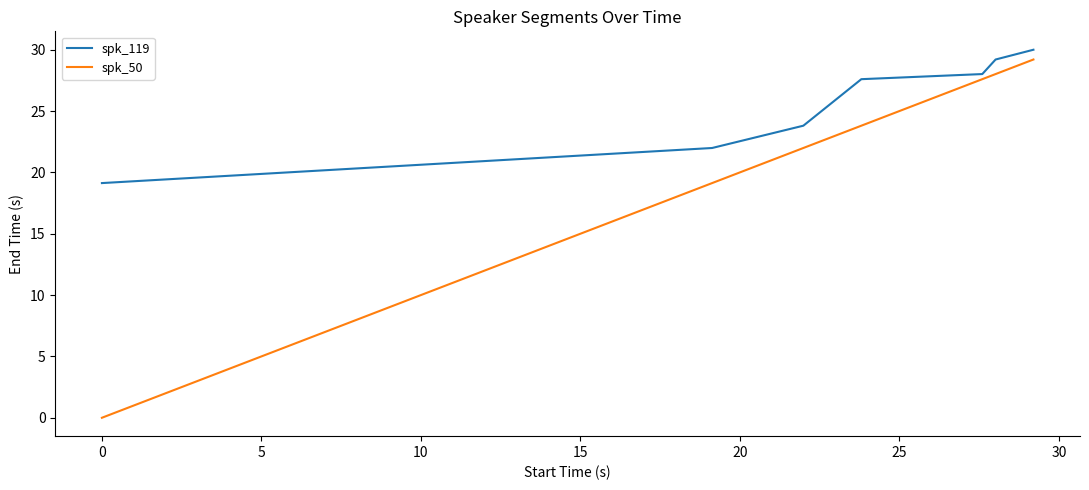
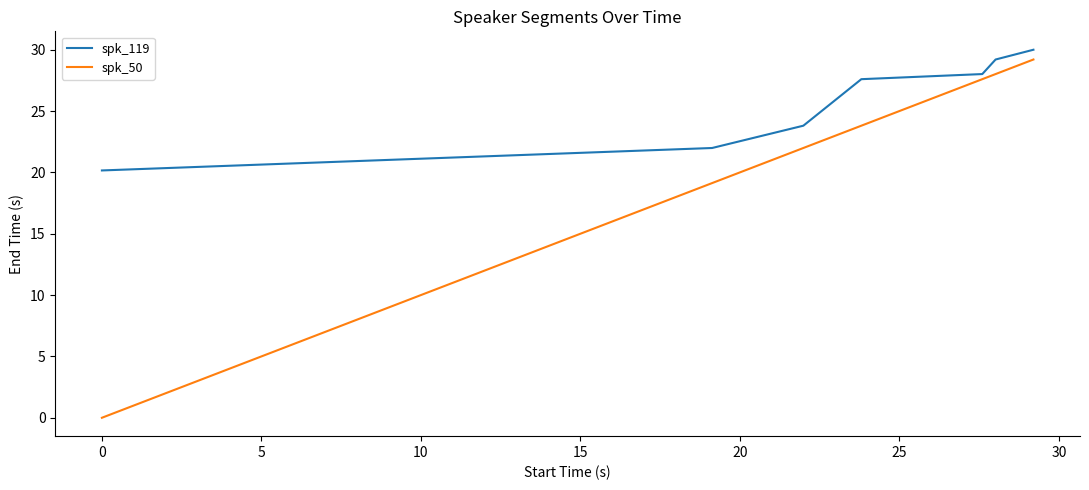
  {
    "spk_119": {
-     "0": 19.1
+     "0": 20.2
    },
    "spk_50": {
      "0": 0.0
    }
  }
